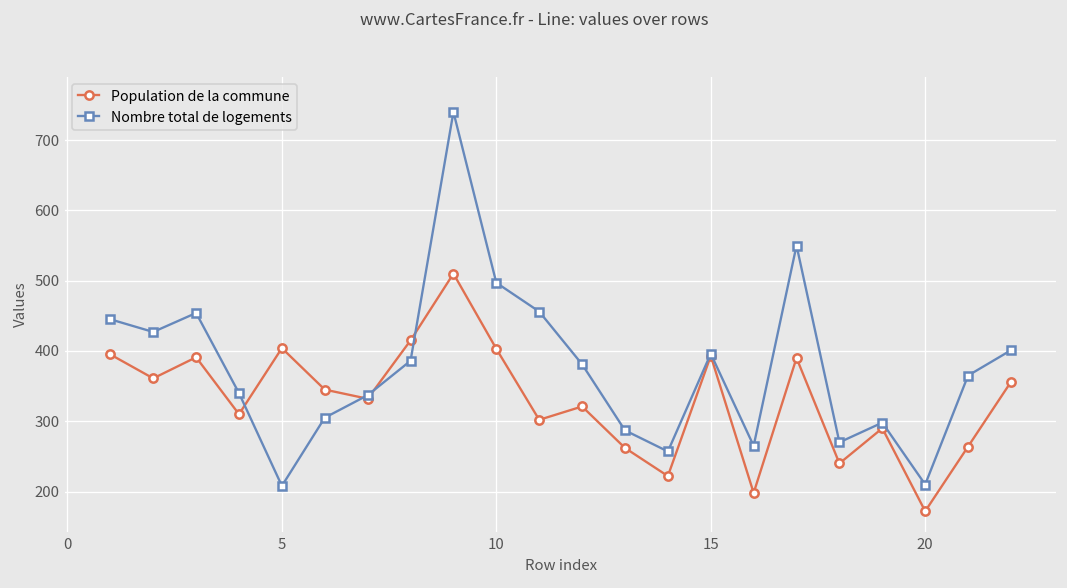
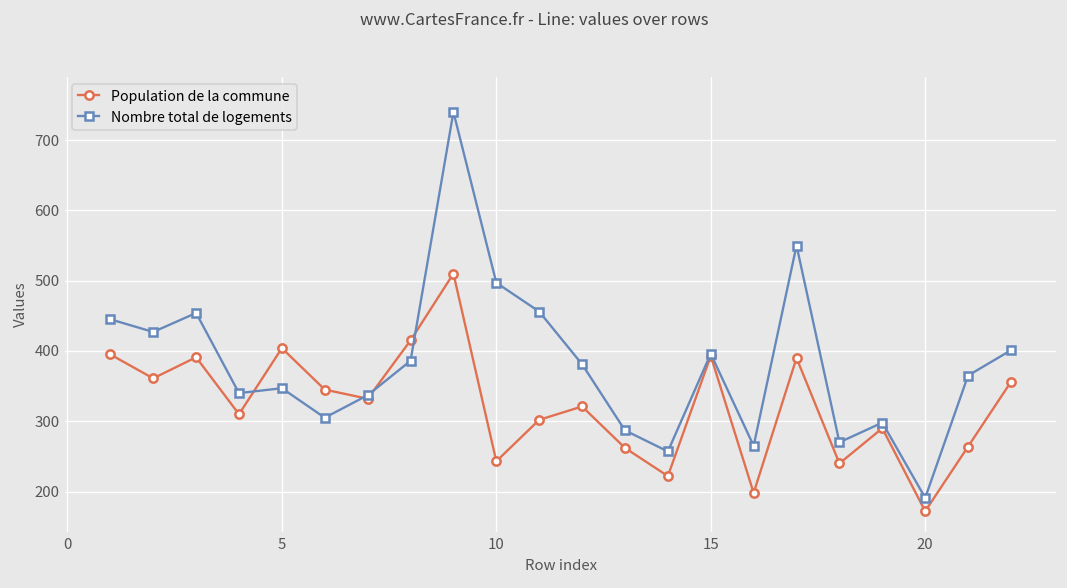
  {
    "Population de la commune": {
      "5": 400,
-     "10": 400,
+     "10": 240,
      "20": 170
    },
    "Nombre total de logements": {
-     "5": 210,
+     "5": 350,
      "10": 500,
-     "20": 210
+     "20": 190
    }
  }
